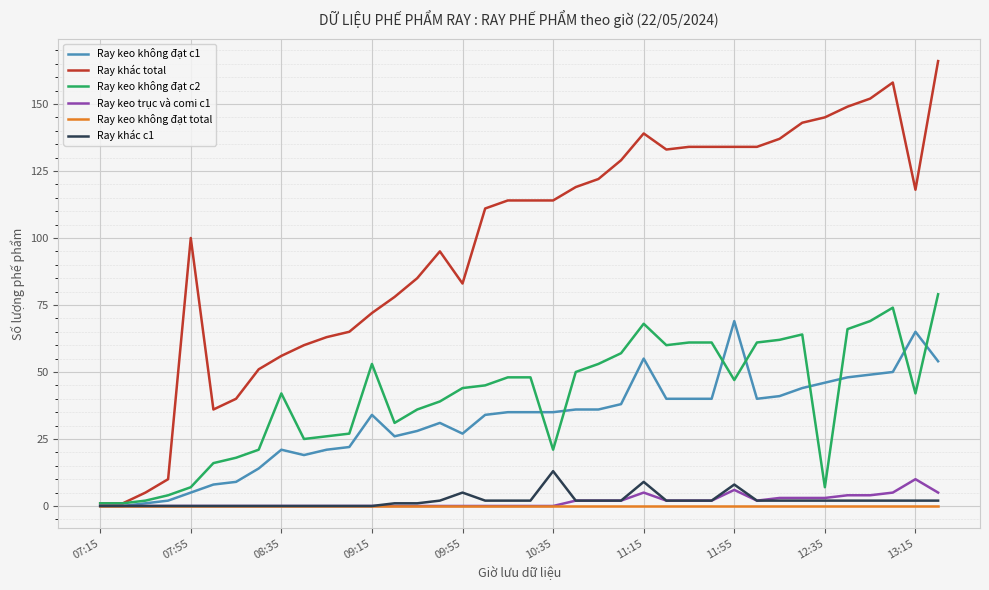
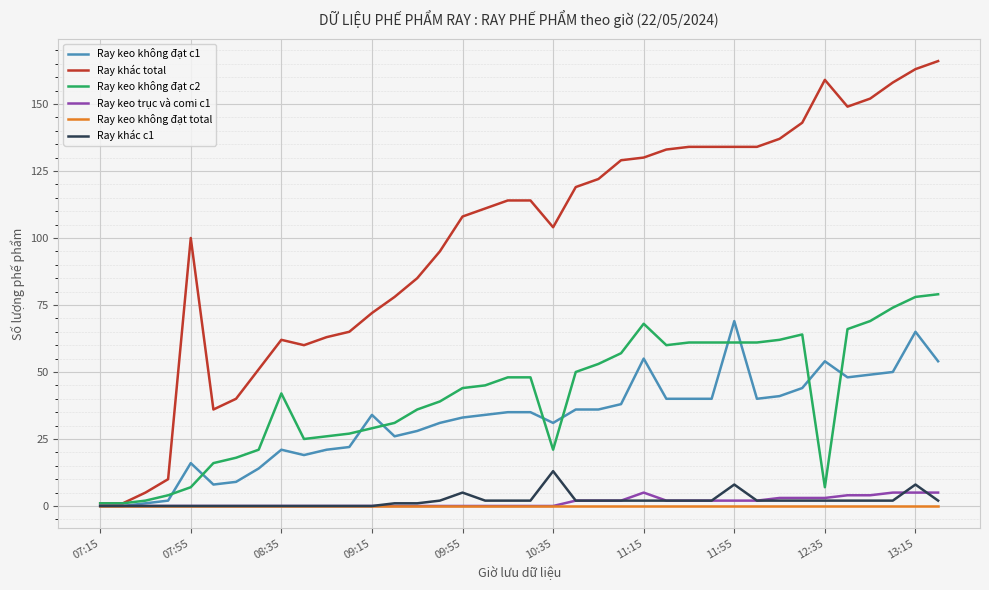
  {
    "Ray keo không đạt c1": {
-     "07:55": 5,
+     "07:55": 16,
      "08:35": 21,
      "09:15": 34,
-     "09:55": 27,
-     "10:35": 35,
+     "09:55": 33,
+     "10:35": 31,
      "11:15": 55,
      "11:55": 69,
-     "12:35": 46,
+     "12:35": 54,
      "13:15": 65
    },
    "Ray khác total": {
      "07:55": 100,
-     "08:35": 56,
+     "08:35": 62,
      "09:15": 72,
-     "09:55": 83,
-     "10:35": 114,
-     "11:15": 139,
+     "09:55": 108,
+     "10:35": 104,
+     "11:15": 130,
      "11:55": 134,
-     "12:35": 145,
-     "13:15": 118
+     "12:35": 159,
+     "13:15": 163
    },
    "Ray keo không đạt c2": {
      "07:55": 7,
      "08:35": 42,
-     "09:15": 53,
+     "09:15": 29,
      "09:55": 44,
      "10:35": 21,
      "11:15": 68,
-     "11:55": 47,
+     "11:55": 61,
      "12:35": 7,
-     "13:15": 42
+     "13:15": 78
    },
    "Ray keo trục và comi c1": {
      "11:15": 5,
-     "11:55": 6,
+     "11:55": 2,
      "12:35": 3,
-     "13:15": 10
+     "13:15": 5
    },
    "Ray keo không đạt total": {
      "11:15": 0,
      "11:55": 0,
      "12:35": 0,
      "13:15": 0
    },
    "Ray khác c1": {
      "09:55": 5,
      "10:35": 13,
-     "11:15": 9,
+     "11:15": 2,
      "11:55": 8,
      "12:35": 2,
-     "13:15": 2
+     "13:15": 8
    }
  }
